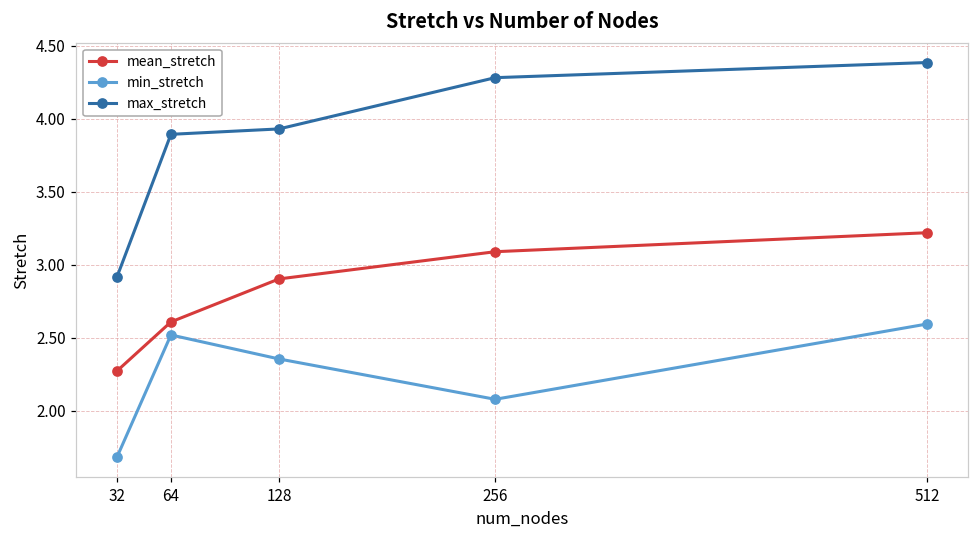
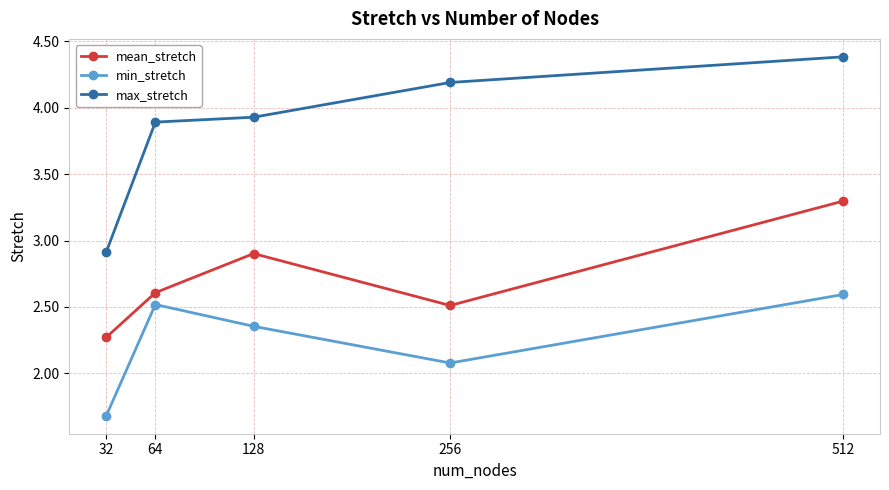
  {
    "mean_stretch": {
      "32": 2.27,
      "64": 2.61,
      "128": 2.90,
-     "256": 3.09,
-     "512": 3.22
+     "256": 2.51,
+     "512": 3.30
    },
    "min_stretch": {
      "32": 1.68,
      "64": 2.52,
      "128": 2.35,
      "256": 2.08,
      "512": 2.59
    },
    "max_stretch": {
      "32": 2.91,
      "64": 3.89,
      "128": 3.93,
-     "256": 4.28,
+     "256": 4.19,
      "512": 4.38
    }
  }
